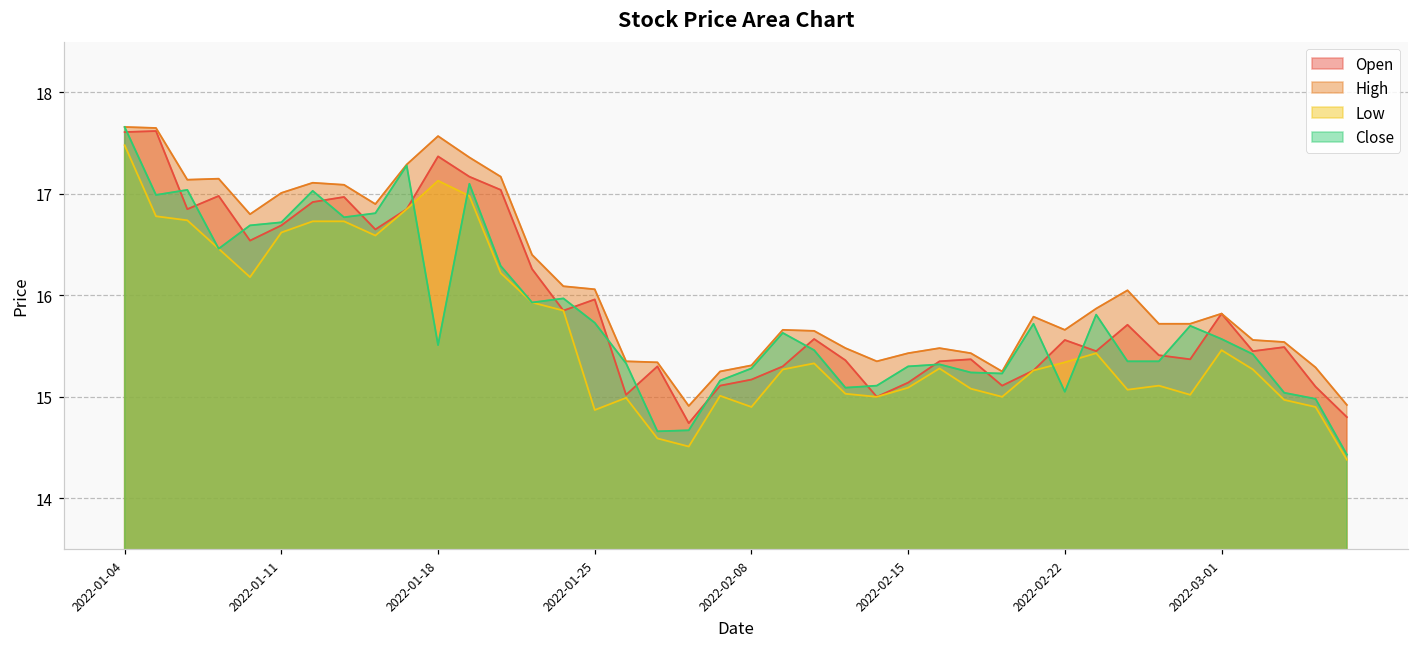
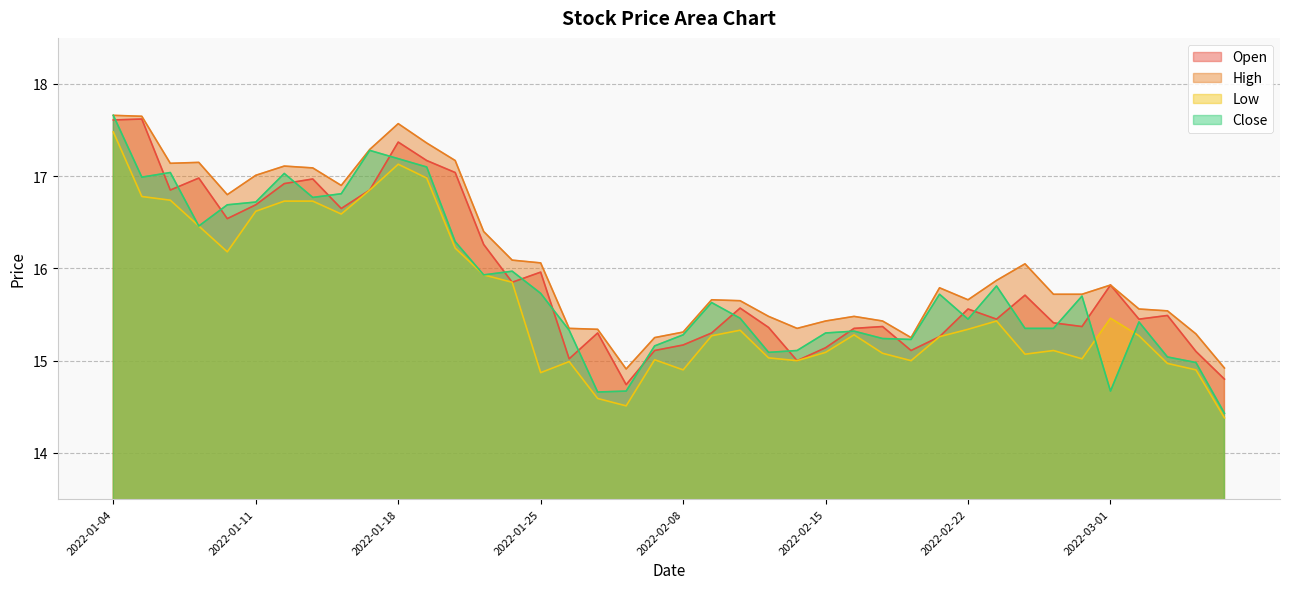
  {
    "Close": {
      "2022-01-11": 16.7,
-     "2022-01-18": 15.5,
+     "2022-01-18": 17.2,
      "2022-01-25": 15.7,
      "2022-02-08": 15.3,
      "2022-02-15": 15.3,
-     "2022-02-22": 15.1,
-     "2022-03-01": 15.6
+     "2022-02-22": 15.5,
+     "2022-03-01": 14.7
    }
  }
